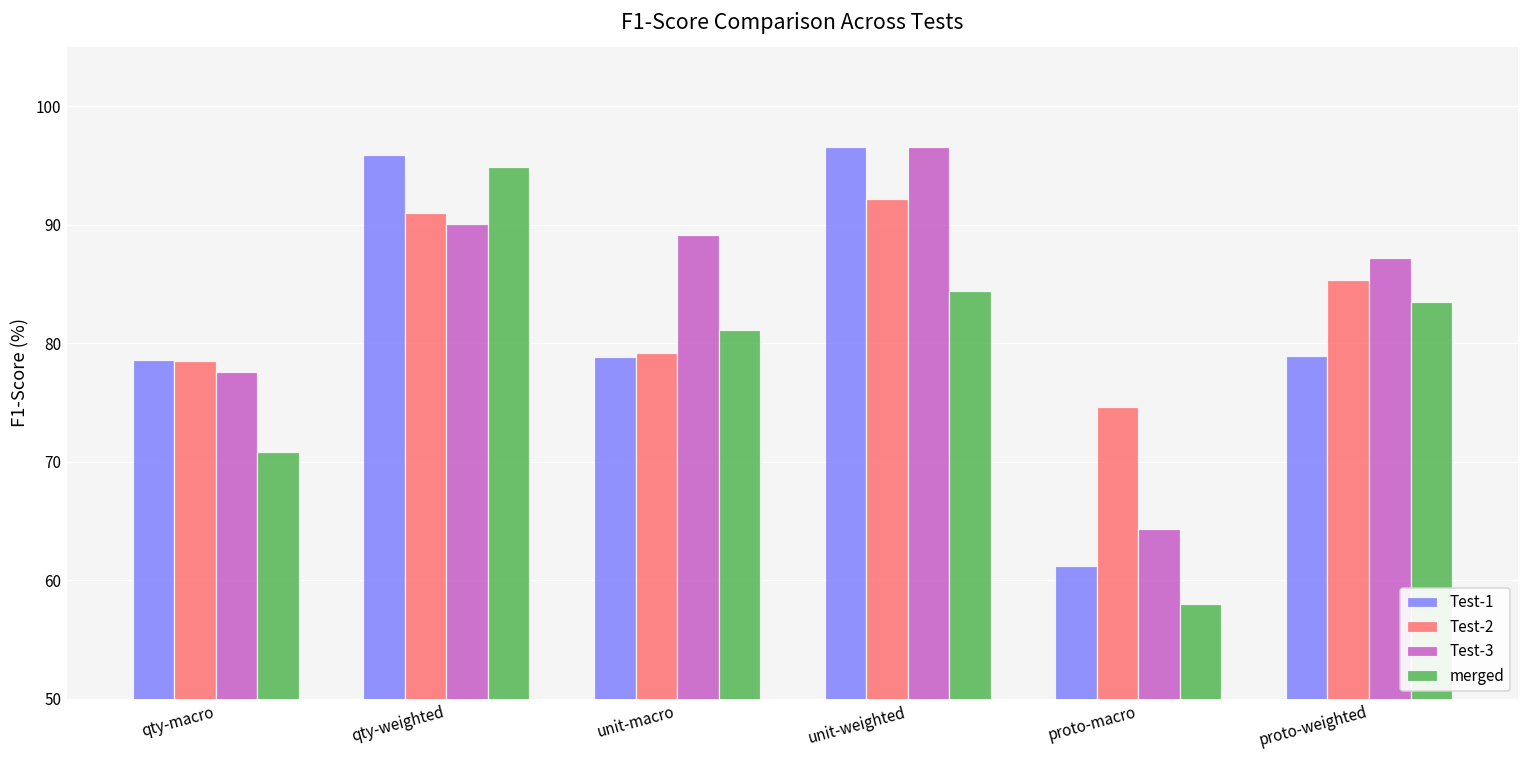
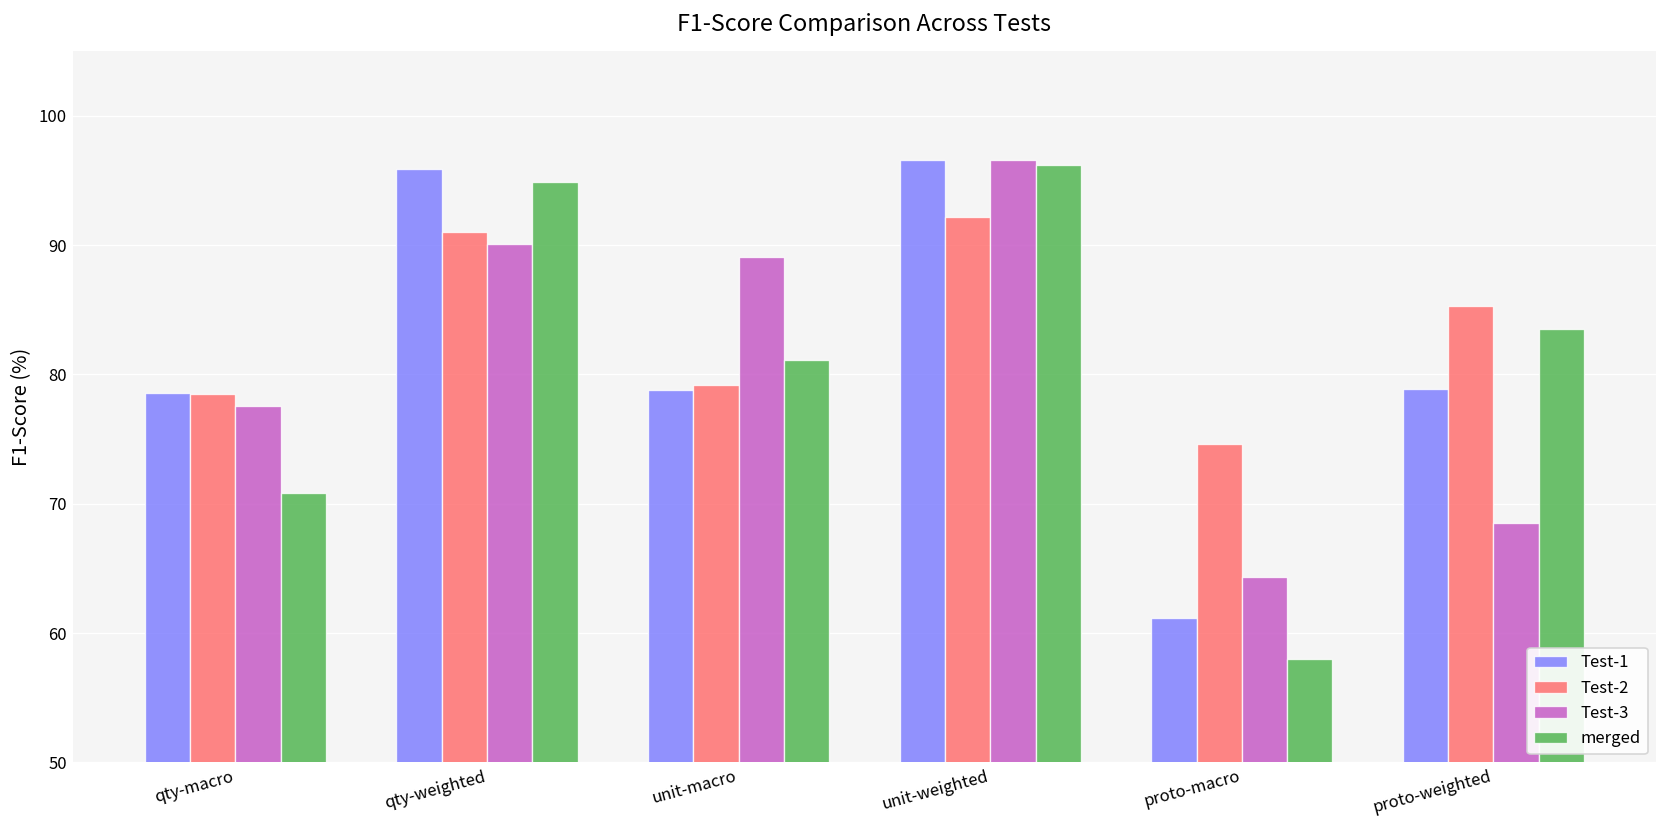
  {
    "Test-1": {
      "qty-macro": 78.6,
      "qty-weighted": 95.9,
      "unit-macro": 78.8,
      "unit-weighted": 96.6,
      "proto-macro": 61.2,
      "proto-weighted": 78.9
    },
    "Test-2": {
      "qty-macro": 78.5,
      "qty-weighted": 91.0,
      "unit-macro": 79.2,
      "unit-weighted": 92.2,
      "proto-macro": 74.6,
      "proto-weighted": 85.3
    },
    "Test-3": {
      "qty-macro": 77.6,
      "qty-weighted": 90.1,
      "unit-macro": 89.1,
      "unit-weighted": 96.6,
      "proto-macro": 64.3,
-     "proto-weighted": 87.2
+     "proto-weighted": 68.5
    },
    "merged": {
      "qty-macro": 70.8,
      "qty-weighted": 94.9,
      "unit-macro": 81.1,
-     "unit-weighted": 84.4,
+     "unit-weighted": 96.2,
      "proto-macro": 58.0,
      "proto-weighted": 83.5
    }
  }
